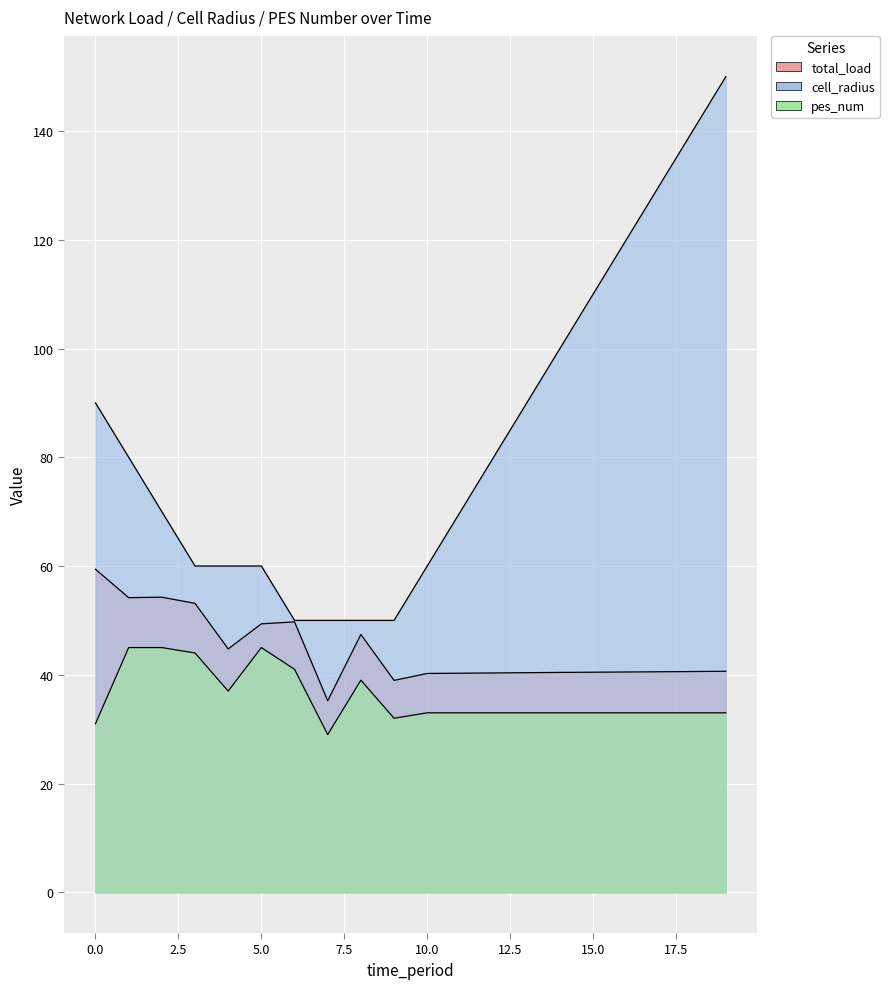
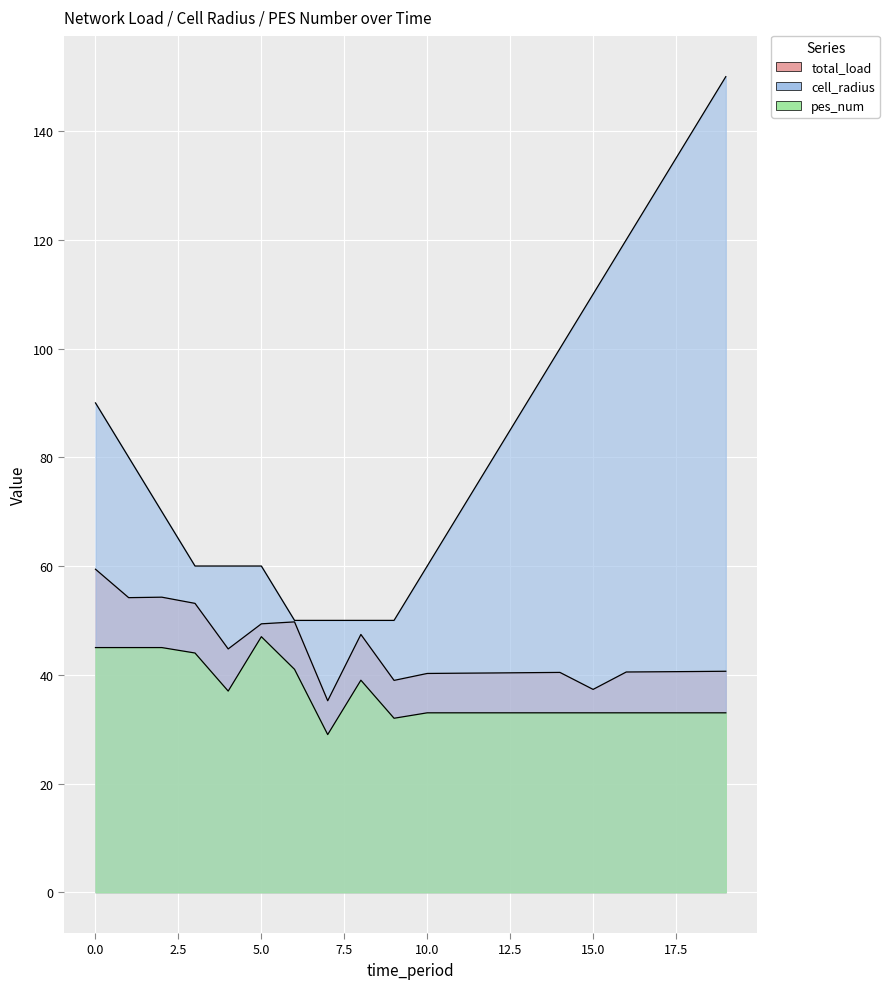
  {
    "total_load": {
      "0.0": 59,
      "5.0": 49,
      "10.0": 40,
-     "15.0": 40
+     "15.0": 37
    },
    "cell_radius": {
      "0.0": 90,
      "5.0": 60,
      "10.0": 60,
      "15.0": 110
    },
    "pes_num": {
-     "0.0": 31,
-     "5.0": 45,
+     "0.0": 45,
+     "5.0": 47,
      "10.0": 33,
      "15.0": 33
    }
  }
